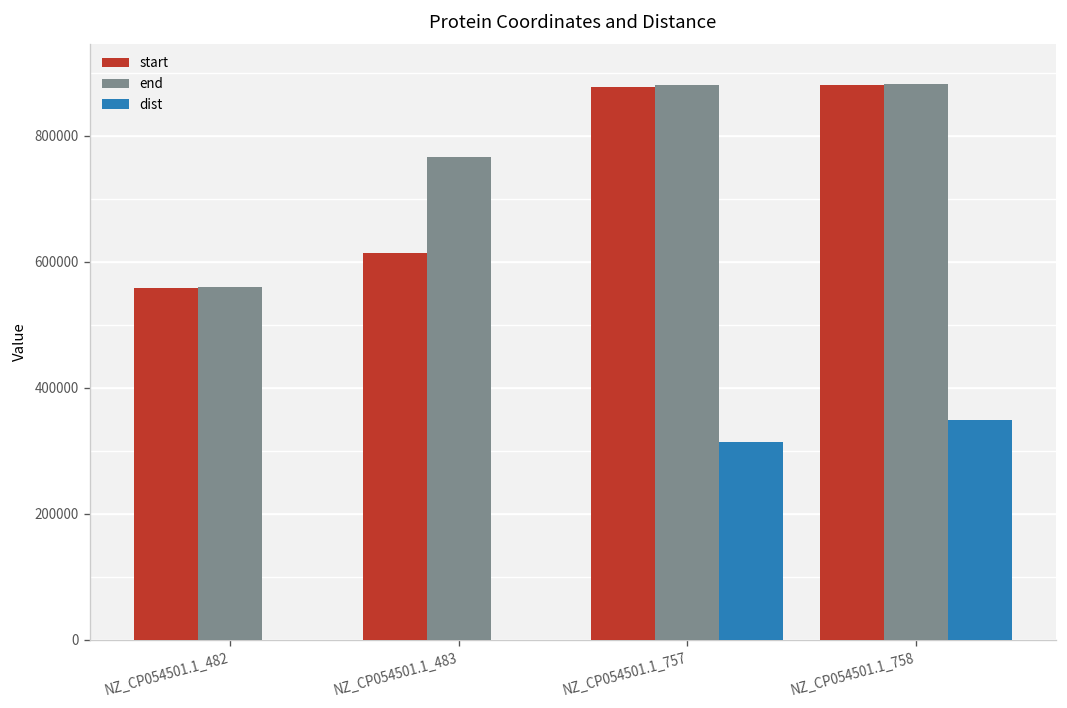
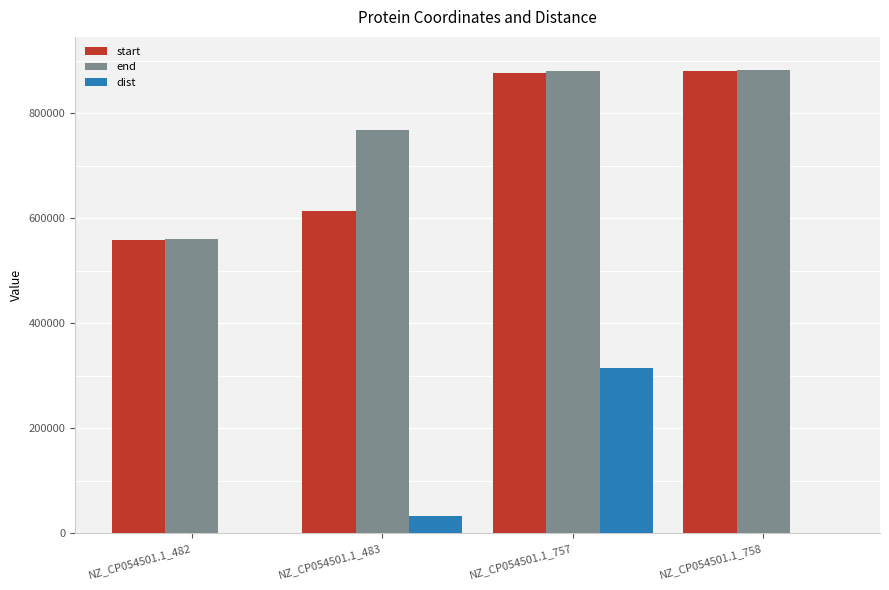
  {
    "start": {
      "NZ_CP054501.1_482": 560000,
      "NZ_CP054501.1_483": 610000,
      "NZ_CP054501.1_757": 880000,
      "NZ_CP054501.1_758": 880000
    },
    "end": {
      "NZ_CP054501.1_482": 560000,
      "NZ_CP054501.1_483": 770000,
      "NZ_CP054501.1_757": 880000,
      "NZ_CP054501.1_758": 880000
    },
    "dist": {
      "NZ_CP054501.1_482": 0,
-     "NZ_CP054501.1_483": 0,
+     "NZ_CP054501.1_483": 30000,
      "NZ_CP054501.1_757": 310000,
-     "NZ_CP054501.1_758": 350000
+     "NZ_CP054501.1_758": 0
    }
  }
